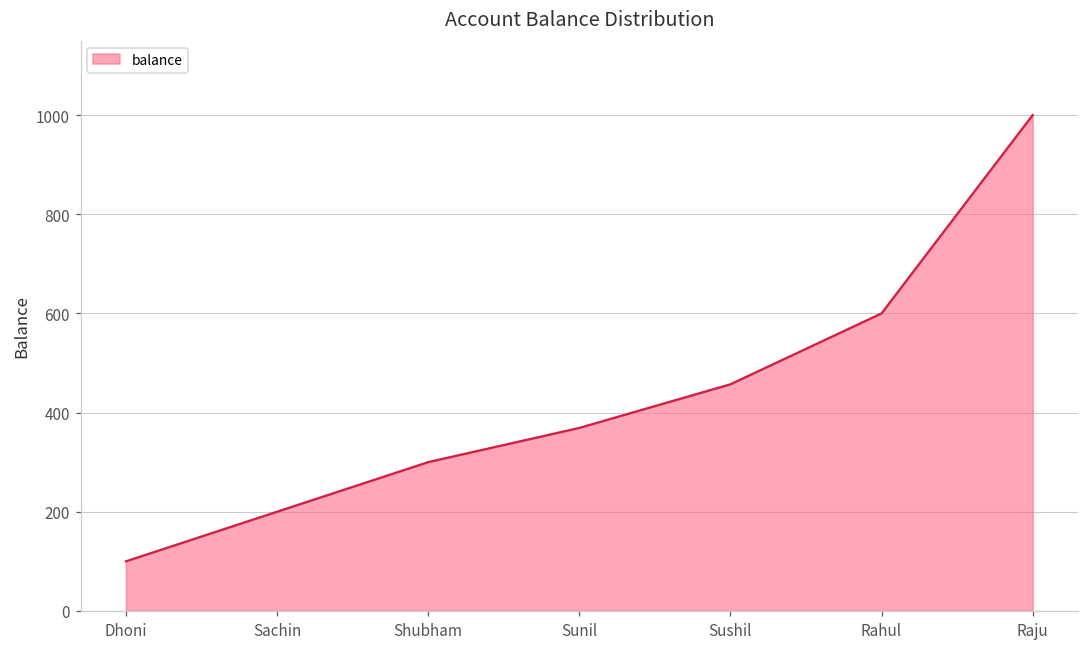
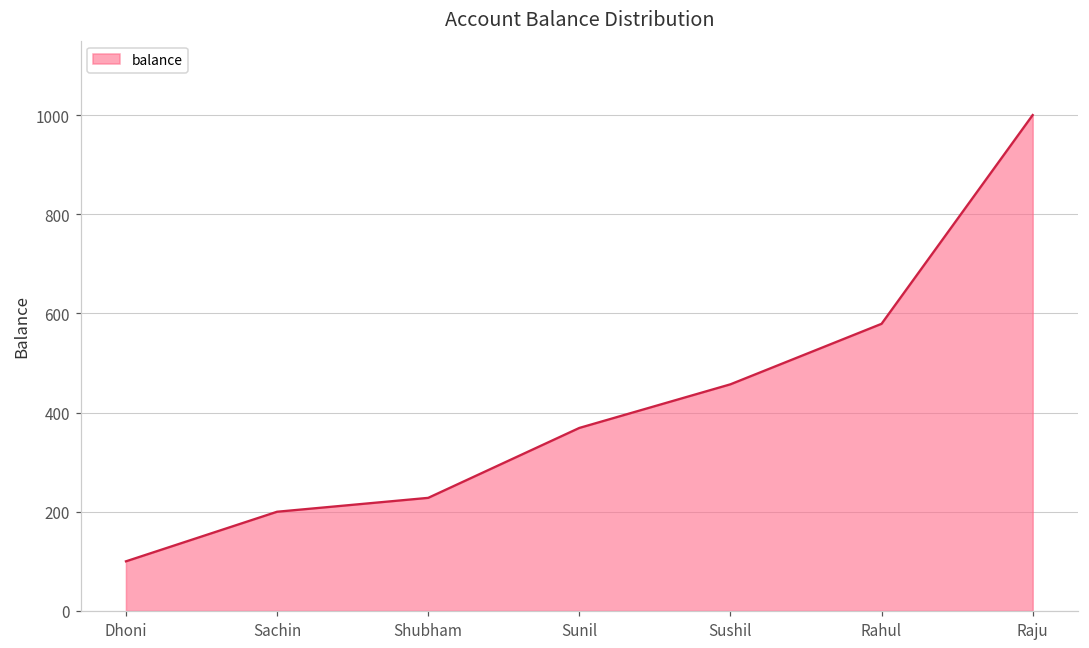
  {
    "Dhoni": 100,
    "Sachin": 200,
-   "Shubham": 300,
+   "Shubham": 230,
    "Sunil": 370,
    "Sushil": 460,
-   "Rahul": 600,
+   "Rahul": 580,
    "Raju": 1000
  }
